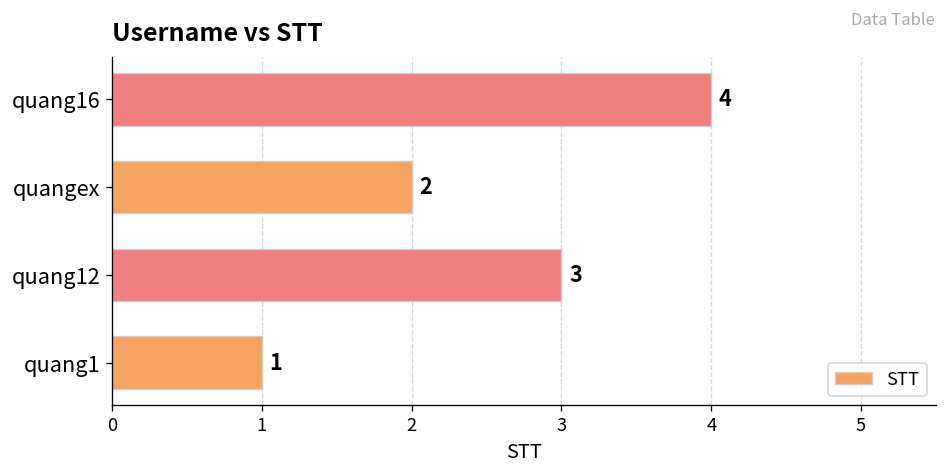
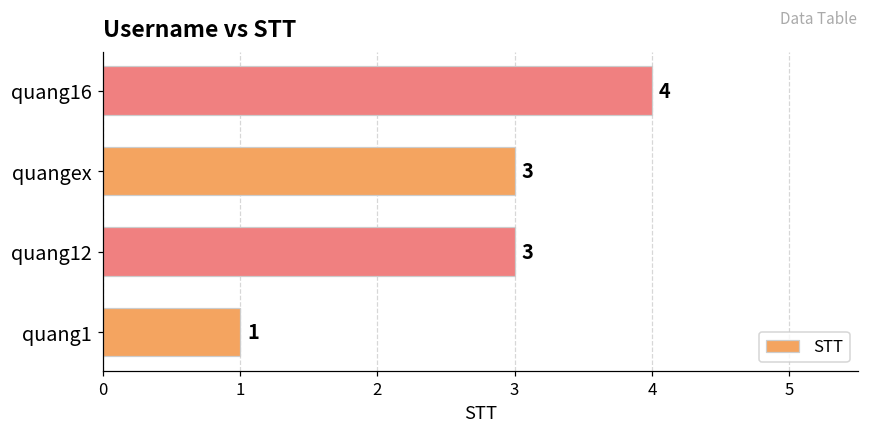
  {
    "quang16": 4,
-   "quangex": 2,
+   "quangex": 3,
    "quang12": 3,
    "quang1": 1
  }
